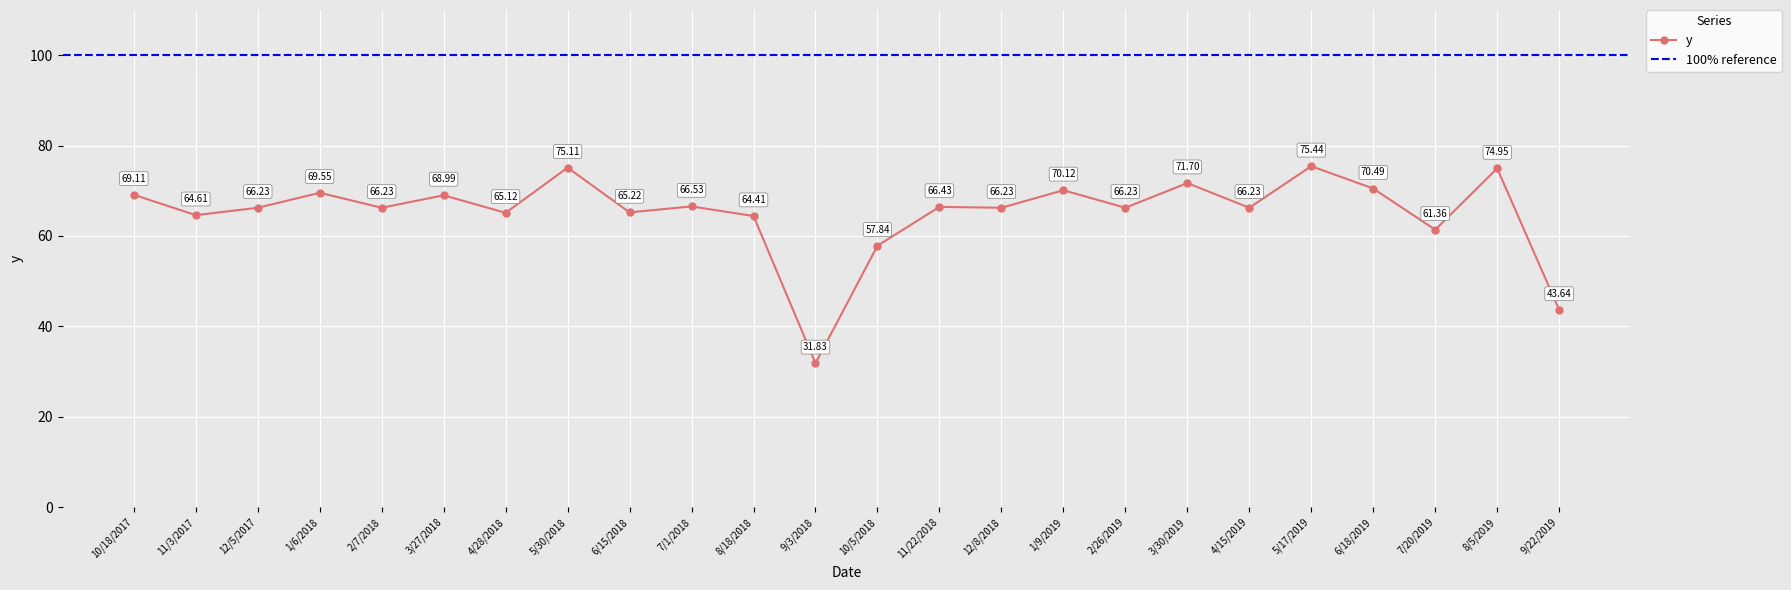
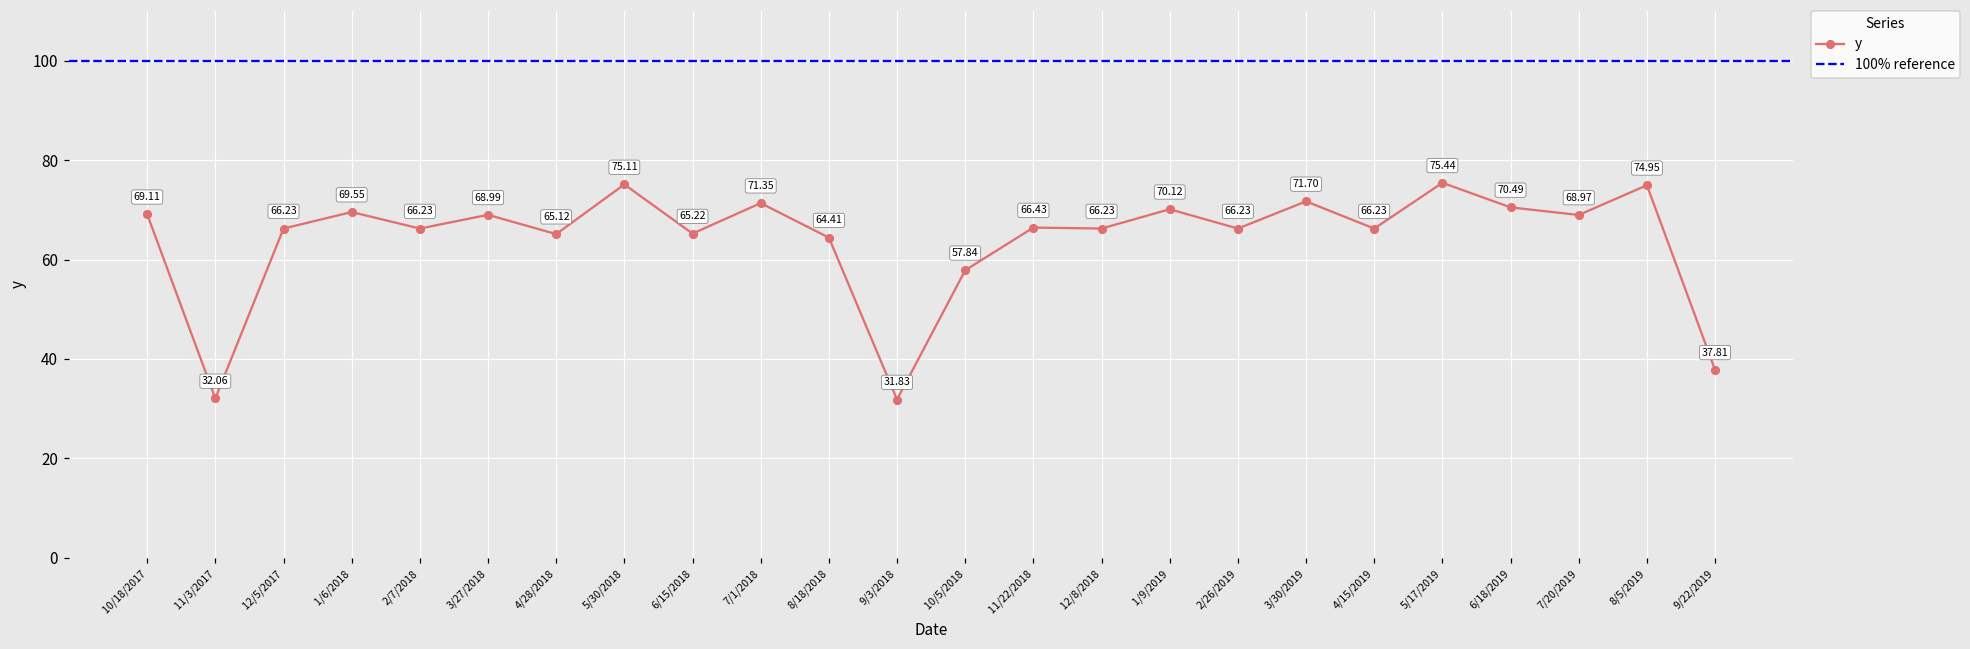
  {
-   "11/3/2017": 64.61,
-   "7/1/2018": 66.53,
-   "7/20/2019": 61.36,
-   "9/22/2019": 43.64
+   "11/3/2017": 32.06,
+   "7/1/2018": 71.35,
+   "7/20/2019": 68.97,
+   "9/22/2019": 37.81
  }
